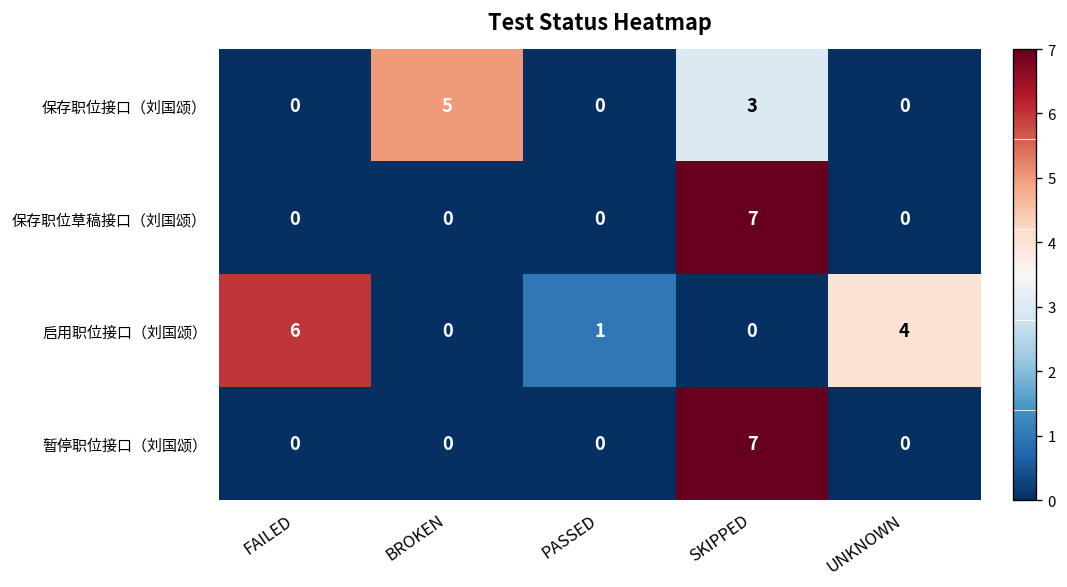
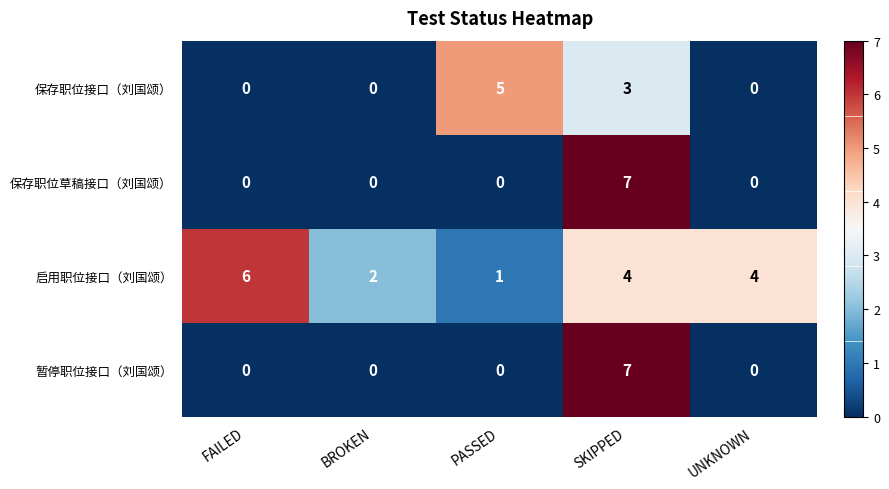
  {
    "保存职位接口（刘国颂）": {
      "FAILED": 0,
-     "BROKEN": 5,
-     "PASSED": 0,
+     "BROKEN": 0,
+     "PASSED": 5,
      "SKIPPED": 3,
      "UNKNOWN": 0
    },
    "保存职位草稿接口（刘国颂）": {
      "FAILED": 0,
      "BROKEN": 0,
      "PASSED": 0,
      "SKIPPED": 7,
      "UNKNOWN": 0
    },
    "启用职位接口（刘国颂）": {
      "FAILED": 6,
-     "BROKEN": 0,
+     "BROKEN": 2,
      "PASSED": 1,
-     "SKIPPED": 0,
+     "SKIPPED": 4,
      "UNKNOWN": 4
    },
    "暂停职位接口（刘国颂）": {
      "FAILED": 0,
      "BROKEN": 0,
      "PASSED": 0,
      "SKIPPED": 7,
      "UNKNOWN": 0
    }
  }
